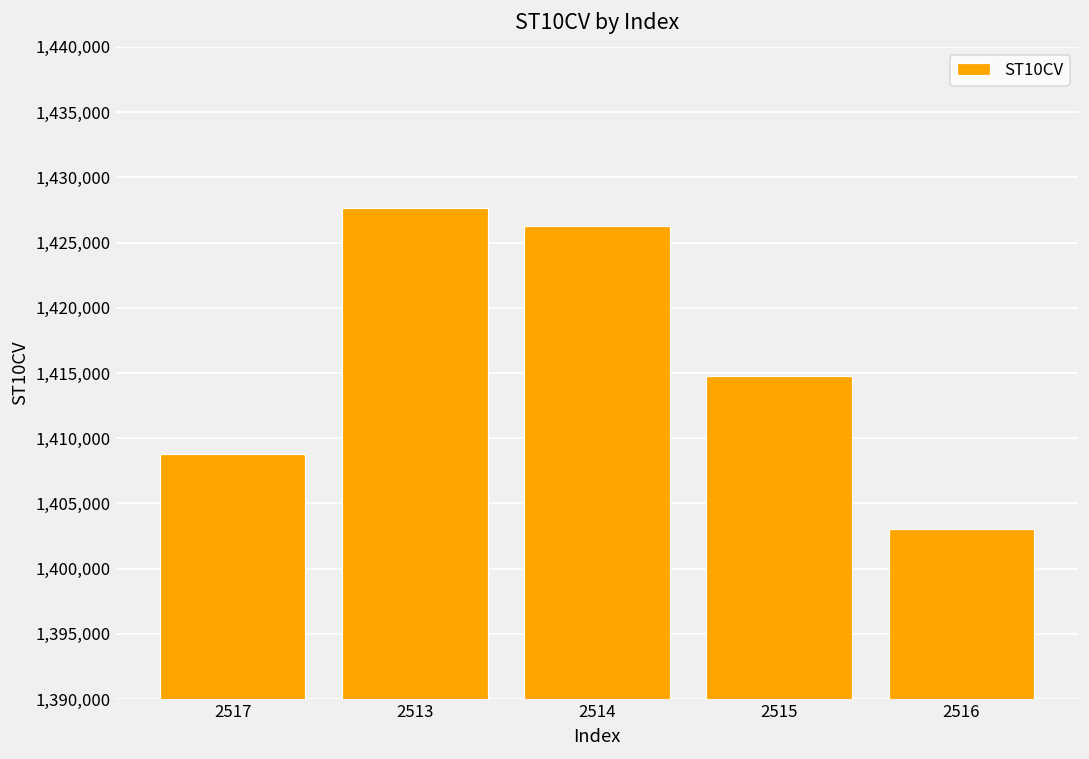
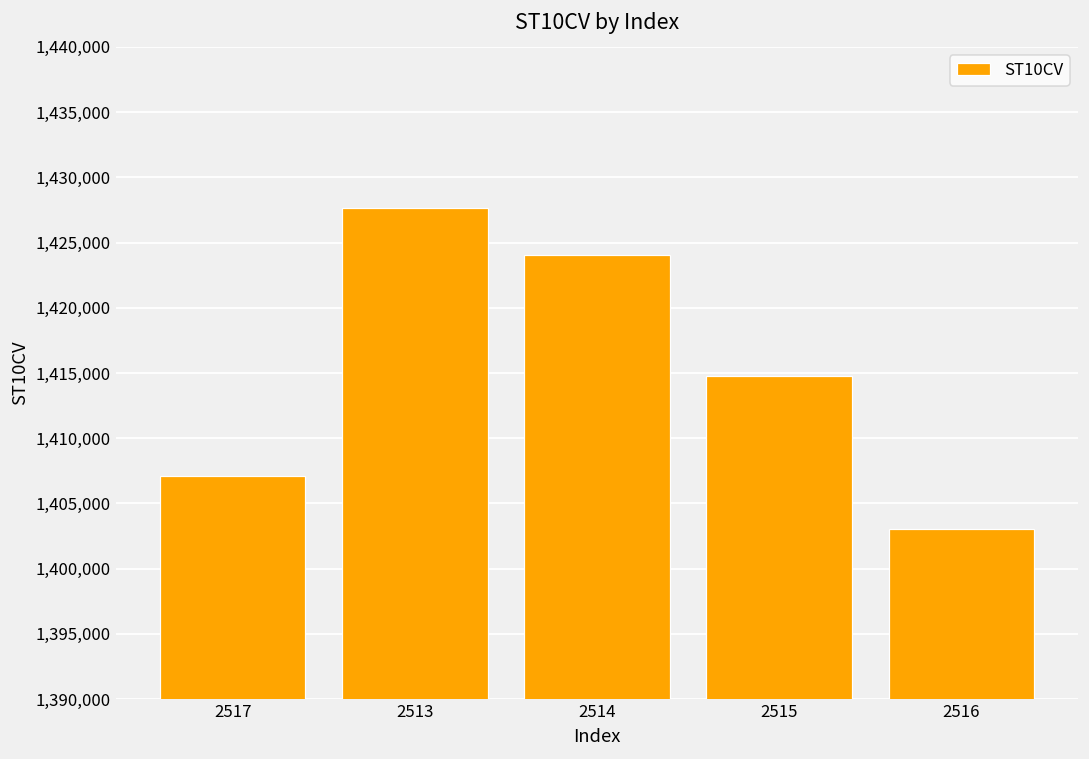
  {
-   "2517": "1,408,800",
+   "2517": "1,407,100",
    "2513": "1,427,600",
-   "2514": "1,426,300",
+   "2514": "1,424,000",
    "2515": "1,414,800",
    "2516": "1,403,100"
  }
